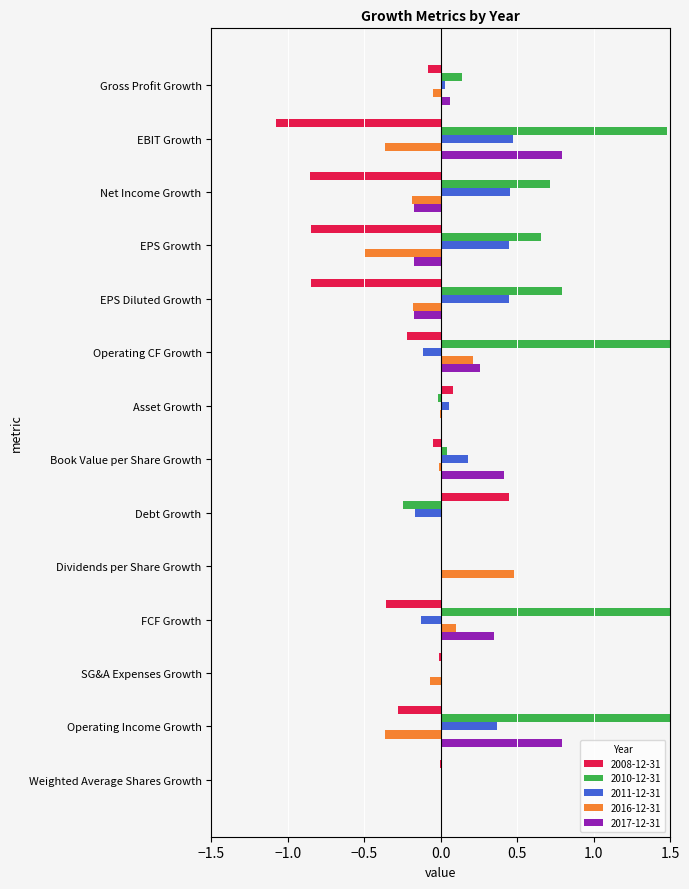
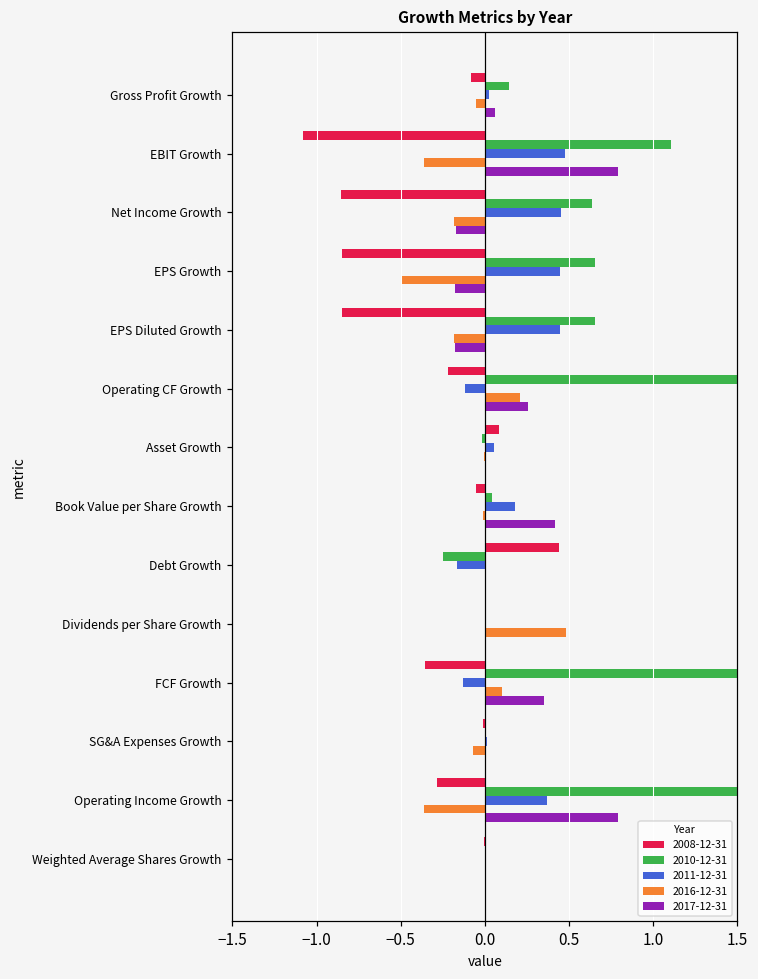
  {
    "2008-12-31": {
      "Gross Profit Growth": -0.08,
      "EBIT Growth": -1.08,
      "Net Income Growth": -0.85,
      "EPS Growth": -0.85,
      "EPS Diluted Growth": -0.85,
      "Operating CF Growth": -0.22,
      "Asset Growth": 0.08,
      "Book Value per Share Growth": -0.05,
      "Debt Growth": 0.44,
      "Dividends per Share Growth": 0.00,
      "FCF Growth": -0.36,
      "Operating Income Growth": -0.28
    },
    "2010-12-31": {
      "Gross Profit Growth": 0.14,
-     "EBIT Growth": 1.48,
-     "Net Income Growth": 0.71,
+     "EBIT Growth": 1.11,
+     "Net Income Growth": 0.64,
      "EPS Growth": 0.65,
-     "EPS Diluted Growth": 0.79,
+     "EPS Diluted Growth": 0.65,
      "Asset Growth": -0.02,
      "Book Value per Share Growth": 0.04,
      "Debt Growth": -0.25,
      "Dividends per Share Growth": 0.00
    },
    "2011-12-31": {
      "Gross Profit Growth": 0.03,
      "EBIT Growth": 0.47,
      "Net Income Growth": 0.45,
      "EPS Growth": 0.45,
      "EPS Diluted Growth": 0.45,
      "Operating CF Growth": -0.12,
      "Asset Growth": 0.05,
      "Book Value per Share Growth": 0.18,
      "Debt Growth": -0.17,
      "Dividends per Share Growth": 0.00,
      "FCF Growth": -0.13,
      "Operating Income Growth": 0.37
    },
    "2016-12-31": {
      "Gross Profit Growth": -0.05,
      "EBIT Growth": -0.36,
      "Net Income Growth": -0.19,
      "EPS Growth": -0.50,
      "EPS Diluted Growth": -0.18,
      "Operating CF Growth": 0.21,
      "Debt Growth": 0.00,
      "Dividends per Share Growth": 0.48,
      "FCF Growth": 0.10,
      "SG&A Expenses Growth": -0.07,
      "Operating Income Growth": -0.36
    },
    "2017-12-31": {
      "Gross Profit Growth": 0.06,
      "EBIT Growth": 0.79,
      "Net Income Growth": -0.17,
      "EPS Growth": -0.18,
      "EPS Diluted Growth": -0.18,
      "Operating CF Growth": 0.26,
      "Book Value per Share Growth": 0.42,
      "Debt Growth": 0.00,
      "Dividends per Share Growth": 0.00,
      "FCF Growth": 0.35,
      "Operating Income Growth": 0.79
    }
  }
